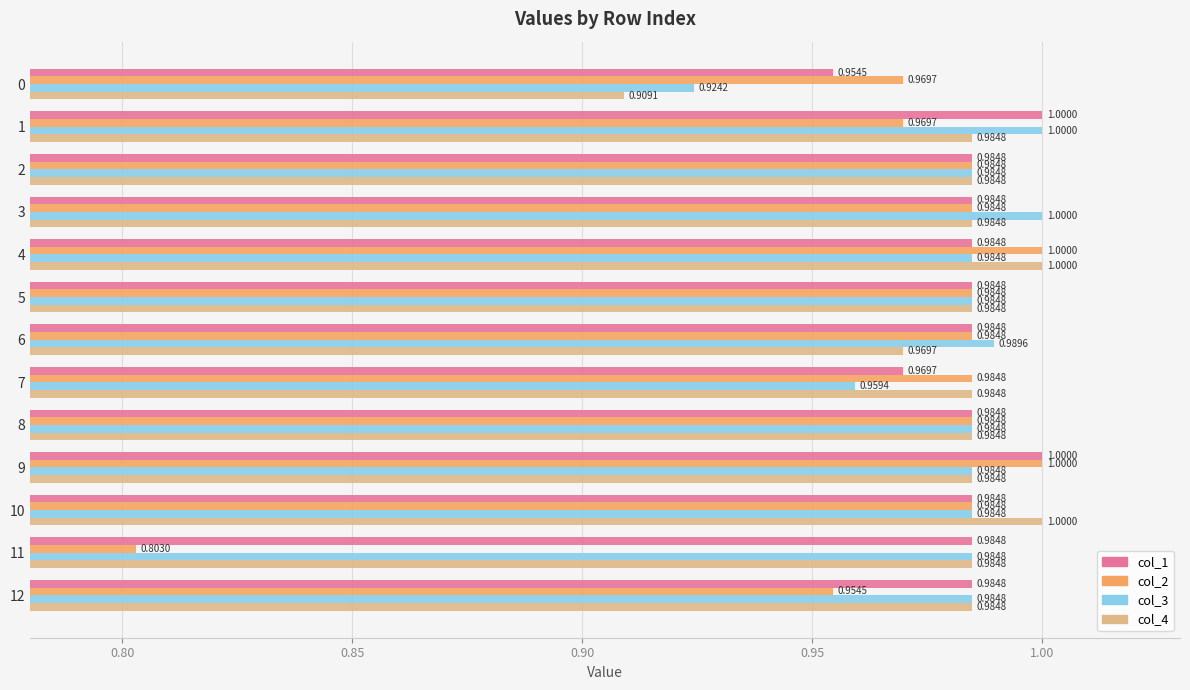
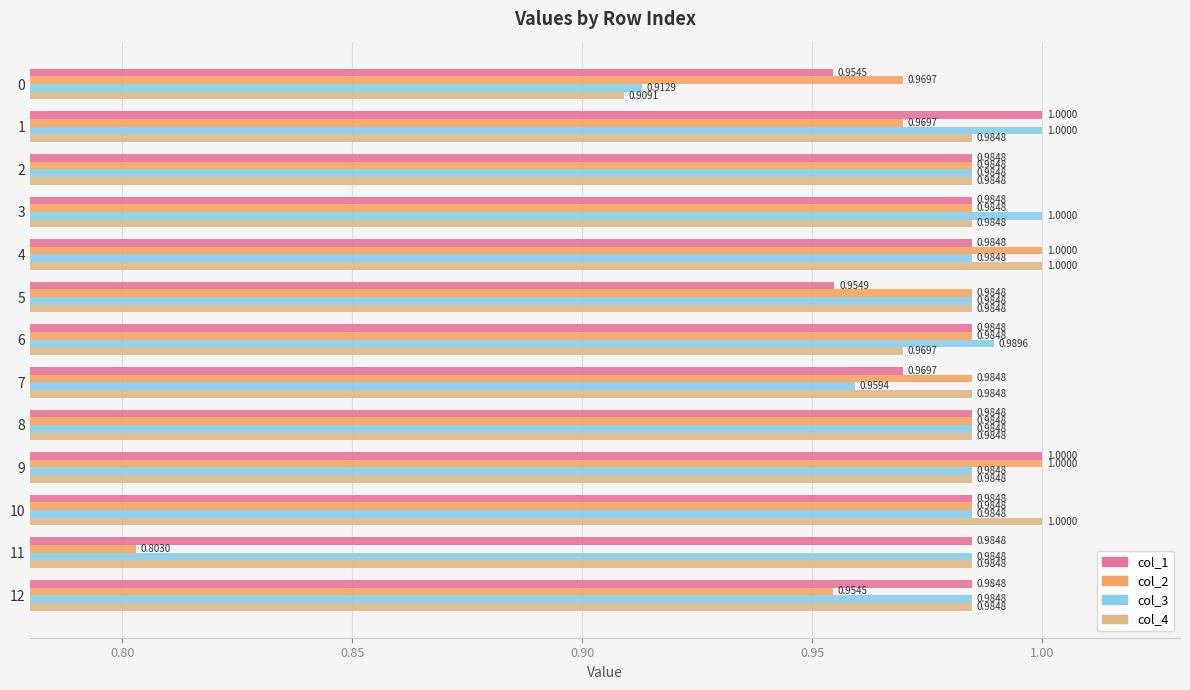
  {
    "col_1": {
      "0": 0.9545,
      "1": 1.0000,
      "4": 0.9848,
-     "5": 0.9848,
+     "5": 0.9549,
      "7": 0.9697,
      "11": 0.9848,
      "12": 0.9848
    },
    "col_3": {
-     "0": 0.9242,
+     "0": 0.9129,
      "1": 1.0000,
      "3": 1.0000,
      "4": 0.9848,
      "6": 0.9896,
      "7": 0.9594
    }
  }
